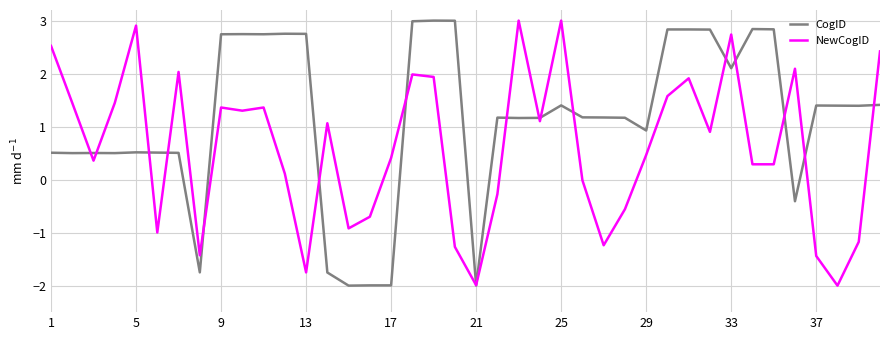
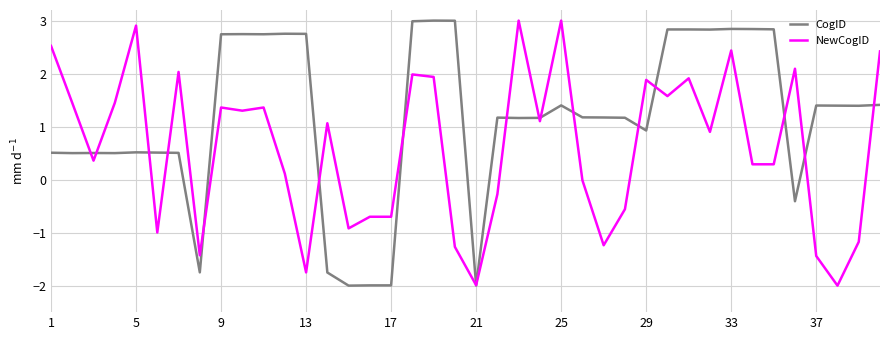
  {
    "CogID": {
      "1": 0.5,
      "5": 0.5,
      "9": 2.7,
      "13": 2.7,
      "17": -2.0,
      "25": 1.4,
      "29": 0.9,
-     "33": 2.1,
+     "33": 2.8,
      "37": 1.4
    },
    "NewCogID": {
      "1": 2.5,
      "5": 2.9,
      "9": 1.4,
      "13": -1.8,
-     "17": 0.4,
+     "17": -0.7,
      "25": 3.0,
-     "29": 0.5,
-     "33": 2.7,
+     "29": 1.9,
+     "33": 2.4,
      "37": -1.4
    }
  }
